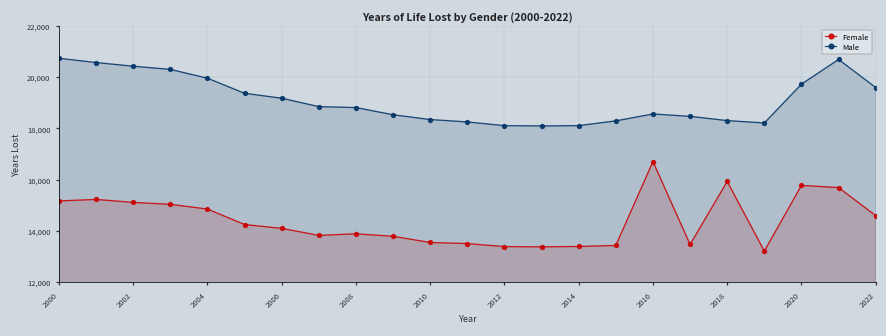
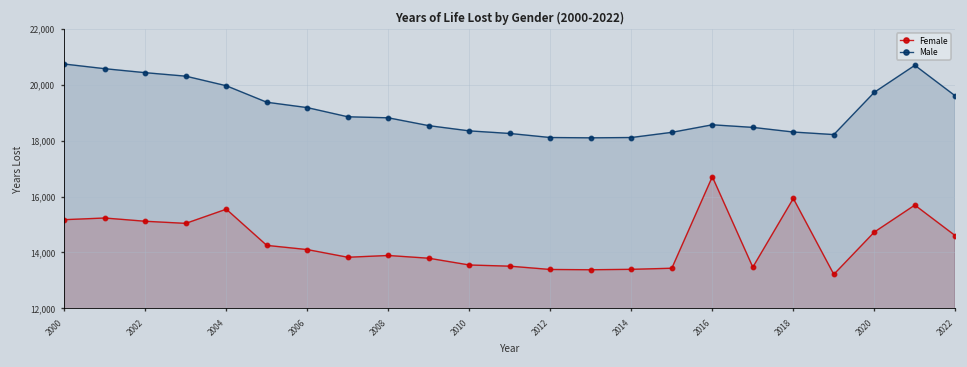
  {
    "Female": {
      "2000": "15,200",
      "2002": "15,100",
-     "2004": "14,900",
+     "2004": "15,500",
      "2006": "14,100",
      "2008": "13,900",
      "2010": "13,500",
      "2012": "13,400",
      "2014": "13,400",
      "2016": "16,700",
      "2018": "15,900",
-     "2020": "15,800",
+     "2020": "14,700",
      "2022": "14,600"
    },
    "Male": {
      "2000": "20,700",
      "2002": "20,400",
      "2004": "20,000",
      "2006": "19,200",
      "2008": "18,800",
      "2010": "18,300",
      "2012": "18,100",
      "2014": "18,100",
      "2016": "18,600",
      "2018": "18,300",
      "2020": "19,700",
      "2022": "19,600"
    }
  }
